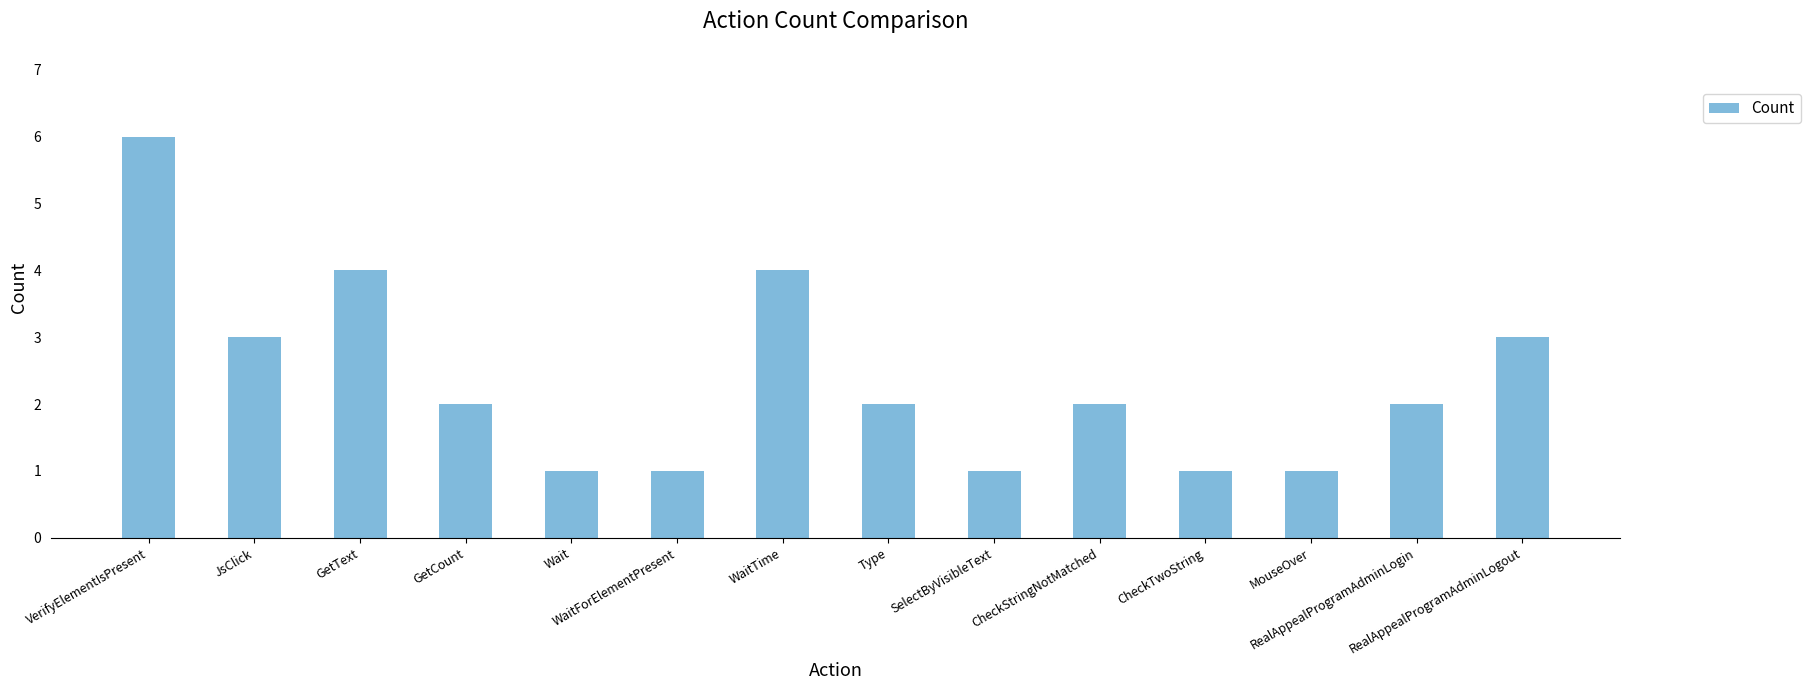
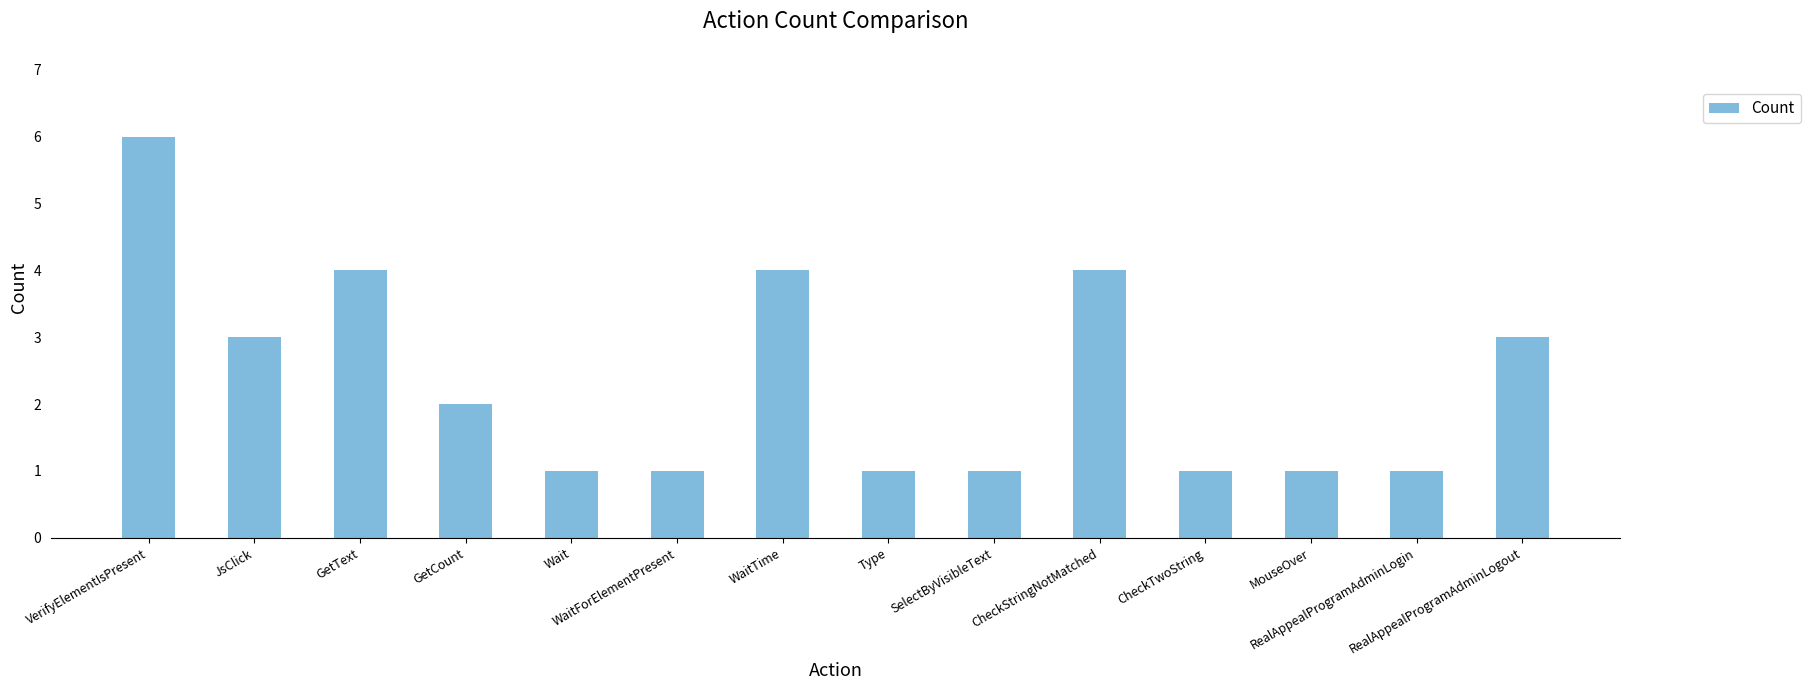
  {
    "VerifyElementIsPresent": 6,
    "JsClick": 3,
    "GetText": 4,
    "GetCount": 2,
    "Wait": 1,
    "WaitForElementPresent": 1,
    "WaitTime": 4,
-   "Type": 2,
+   "Type": 1,
    "SelectByVisibleText": 1,
-   "CheckStringNotMatched": 2,
+   "CheckStringNotMatched": 4,
    "CheckTwoString": 1,
    "MouseOver": 1,
-   "RealAppealProgramAdminLogin": 2,
+   "RealAppealProgramAdminLogin": 1,
    "RealAppealProgramAdminLogout": 3
  }
